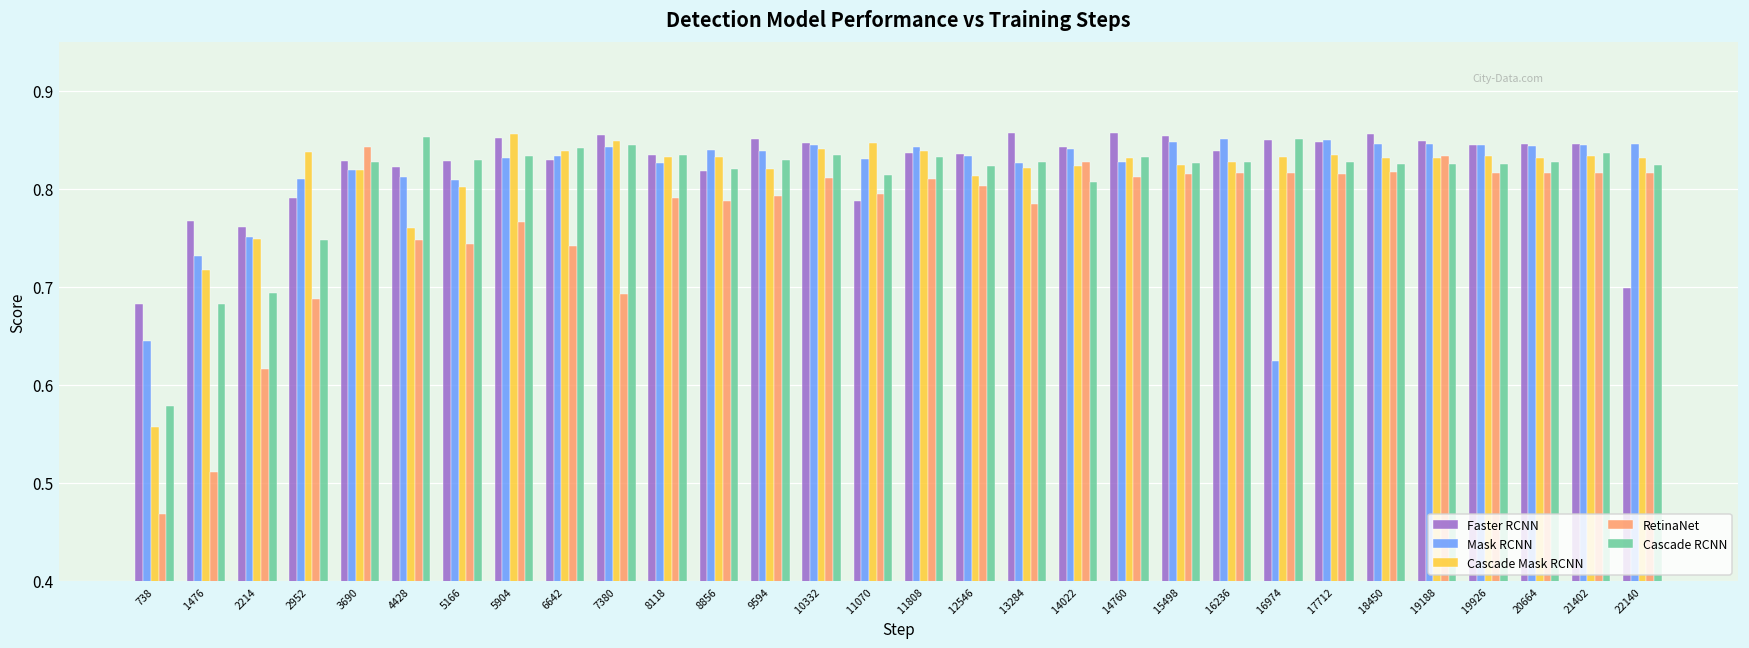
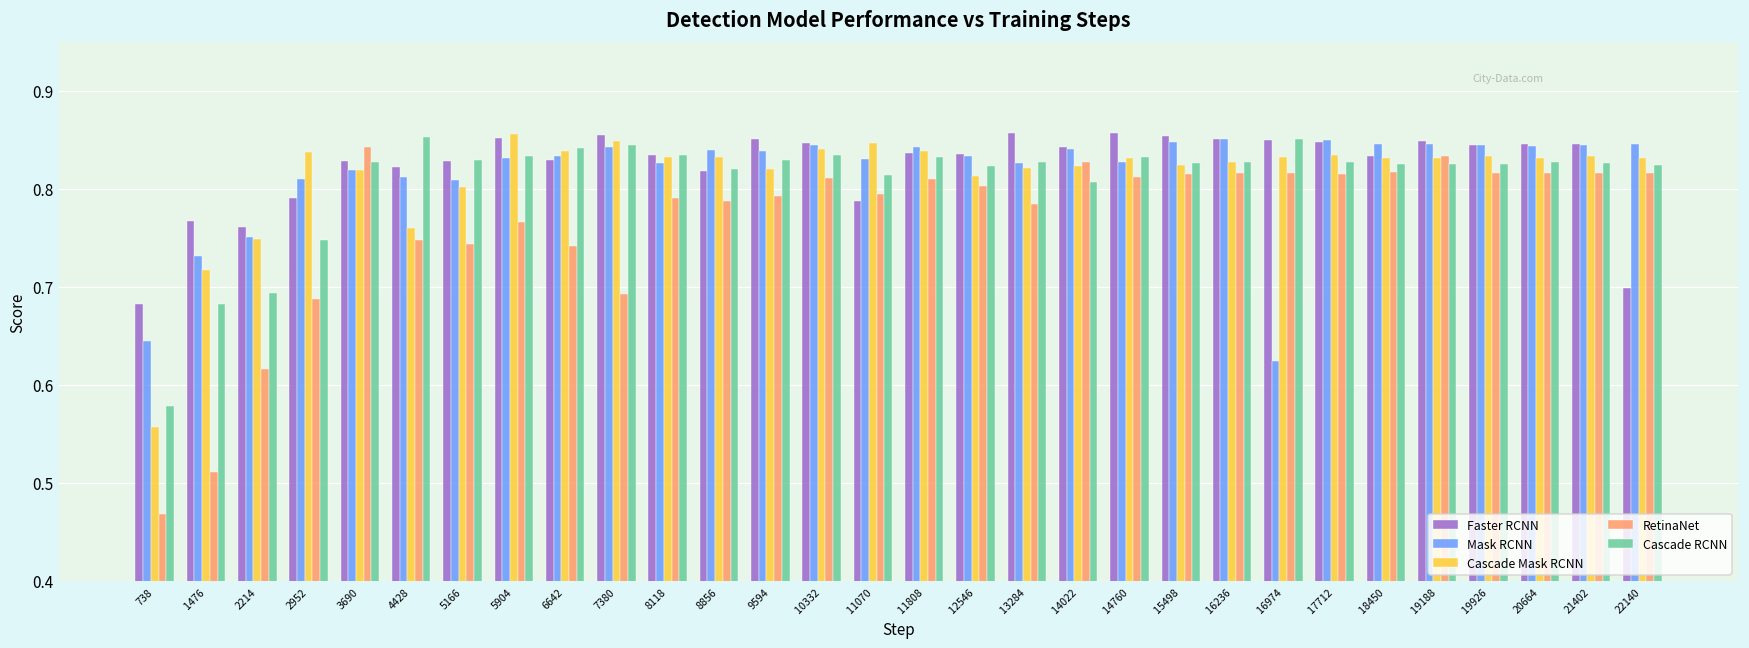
  {
    "Faster RCNN": {
      "738": 0.68,
      "1476": 0.77,
      "2214": 0.76,
      "2952": 0.79,
      "3690": 0.83,
      "4428": 0.82,
      "5166": 0.83,
      "5904": 0.85,
      "6642": 0.83,
      "7380": 0.86,
      "8118": 0.83,
      "8856": 0.82,
      "9594": 0.85,
      "10332": 0.85,
      "11070": 0.79,
      "11808": 0.84,
      "12546": 0.84,
      "13284": 0.86,
      "14022": 0.84,
      "14760": 0.86,
      "15498": 0.85,
-     "16236": 0.84,
+     "16236": 0.85,
      "16974": 0.85,
      "17712": 0.85,
-     "18450": 0.86,
+     "18450": 0.83,
      "19188": 0.85,
      "19926": 0.85,
      "20664": 0.85,
      "21402": 0.85,
      "22140": 0.70
    },
    "Mask RCNN": {
      "738": 0.64,
      "1476": 0.73,
      "2214": 0.75,
      "2952": 0.81,
      "3690": 0.82,
      "4428": 0.81,
      "5166": 0.81,
      "5904": 0.83,
      "6642": 0.83,
      "7380": 0.84,
      "8118": 0.83,
      "8856": 0.84,
      "9594": 0.84,
      "10332": 0.85,
      "11070": 0.83,
      "11808": 0.84,
      "12546": 0.83,
      "13284": 0.83,
      "14022": 0.84,
      "14760": 0.83,
      "15498": 0.85,
      "16236": 0.85,
      "16974": 0.62,
      "17712": 0.85,
      "18450": 0.85,
      "19188": 0.85,
      "19926": 0.85,
      "20664": 0.84,
      "21402": 0.85,
      "22140": 0.85
    },
    "Cascade Mask RCNN": {
      "738": 0.56,
      "1476": 0.72,
      "2214": 0.75,
      "2952": 0.84,
      "3690": 0.82,
      "4428": 0.76,
      "5166": 0.80,
      "5904": 0.86,
      "6642": 0.84,
      "7380": 0.85,
      "8118": 0.83,
      "8856": 0.83,
      "9594": 0.82,
      "10332": 0.84,
      "11070": 0.85,
      "11808": 0.84,
      "12546": 0.81,
      "13284": 0.82,
      "14022": 0.82,
      "14760": 0.83,
      "15498": 0.82,
      "16236": 0.83,
      "16974": 0.83,
      "17712": 0.83,
      "18450": 0.83,
      "19188": 0.83,
      "19926": 0.83,
      "20664": 0.83,
      "21402": 0.83,
      "22140": 0.83
    },
    "RetinaNet": {
      "738": 0.47,
      "1476": 0.51,
      "2214": 0.62,
      "2952": 0.69,
      "3690": 0.84,
      "4428": 0.75,
      "5166": 0.74,
      "5904": 0.77,
      "6642": 0.74,
      "7380": 0.69,
      "8118": 0.79,
      "8856": 0.79,
      "9594": 0.79,
      "10332": 0.81,
      "11070": 0.80,
      "11808": 0.81,
      "12546": 0.80,
      "13284": 0.78,
      "14022": 0.83,
      "14760": 0.81,
      "15498": 0.81,
      "16236": 0.82,
      "16974": 0.82,
      "17712": 0.81,
      "18450": 0.82,
      "19188": 0.83,
      "19926": 0.82,
      "20664": 0.82,
      "21402": 0.82,
      "22140": 0.82
    },
    "Cascade RCNN": {
      "738": 0.58,
      "1476": 0.68,
      "2214": 0.69,
      "2952": 0.75,
      "3690": 0.83,
      "4428": 0.85,
      "5166": 0.83,
      "5904": 0.83,
      "6642": 0.84,
      "7380": 0.85,
      "8118": 0.83,
      "8856": 0.82,
      "9594": 0.83,
      "10332": 0.83,
      "11070": 0.81,
      "11808": 0.83,
      "12546": 0.82,
      "13284": 0.83,
      "14022": 0.81,
      "14760": 0.83,
      "15498": 0.83,
      "16236": 0.83,
      "16974": 0.85,
      "17712": 0.83,
      "18450": 0.82,
      "19188": 0.82,
      "19926": 0.82,
      "20664": 0.83,
-     "21402": 0.84,
+     "21402": 0.83,
      "22140": 0.82
    }
  }
